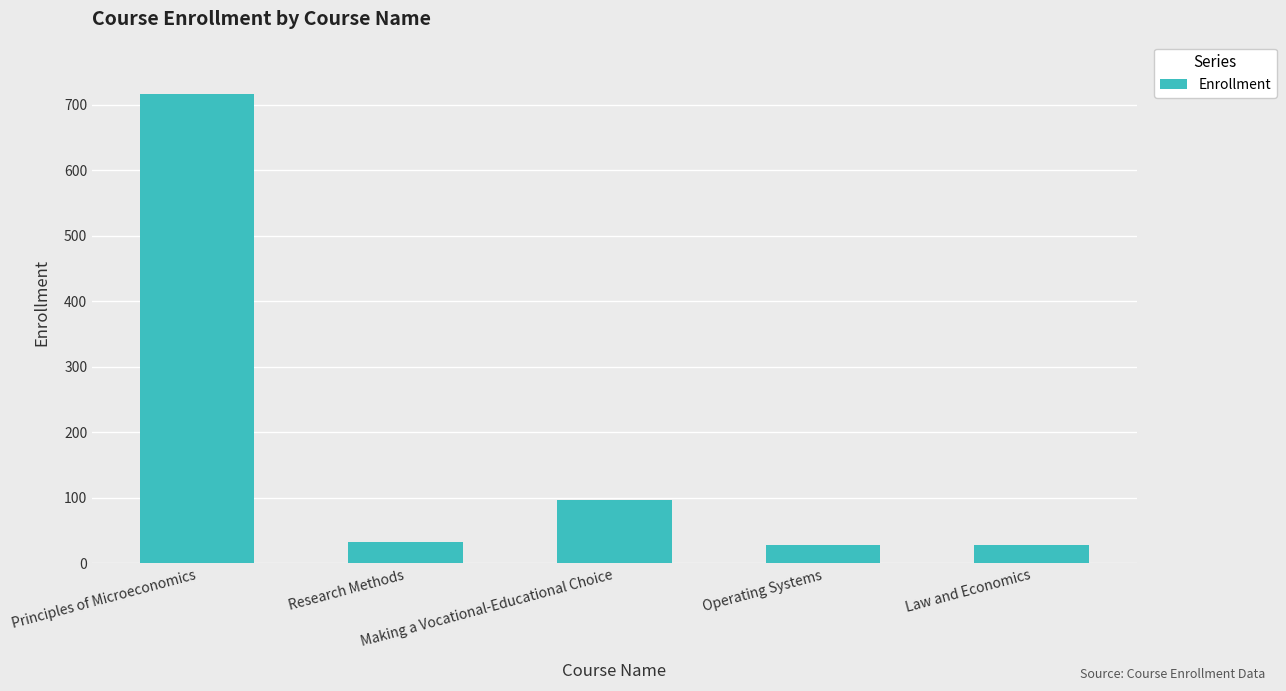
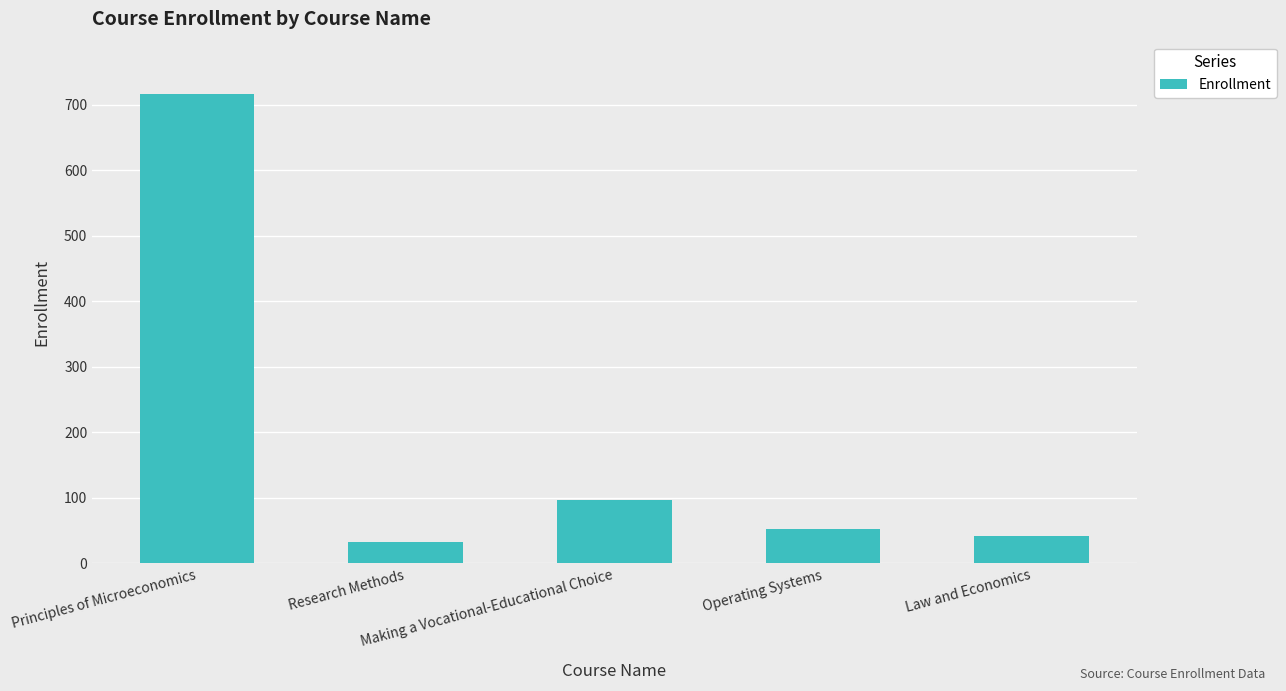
  {
    "Principles of Microeconomics": 720,
    "Research Methods": 30,
    "Making a Vocational-Educational Choice": 100,
-   "Operating Systems": 30,
-   "Law and Economics": 30
+   "Operating Systems": 50,
+   "Law and Economics": 40
  }
